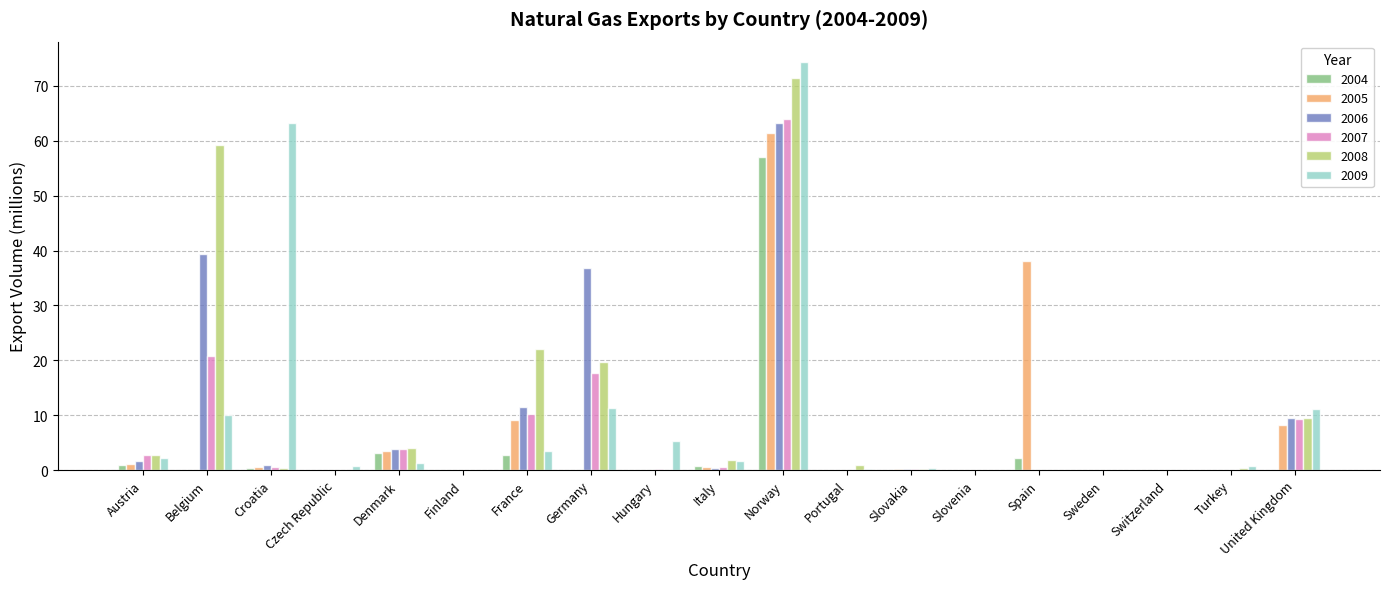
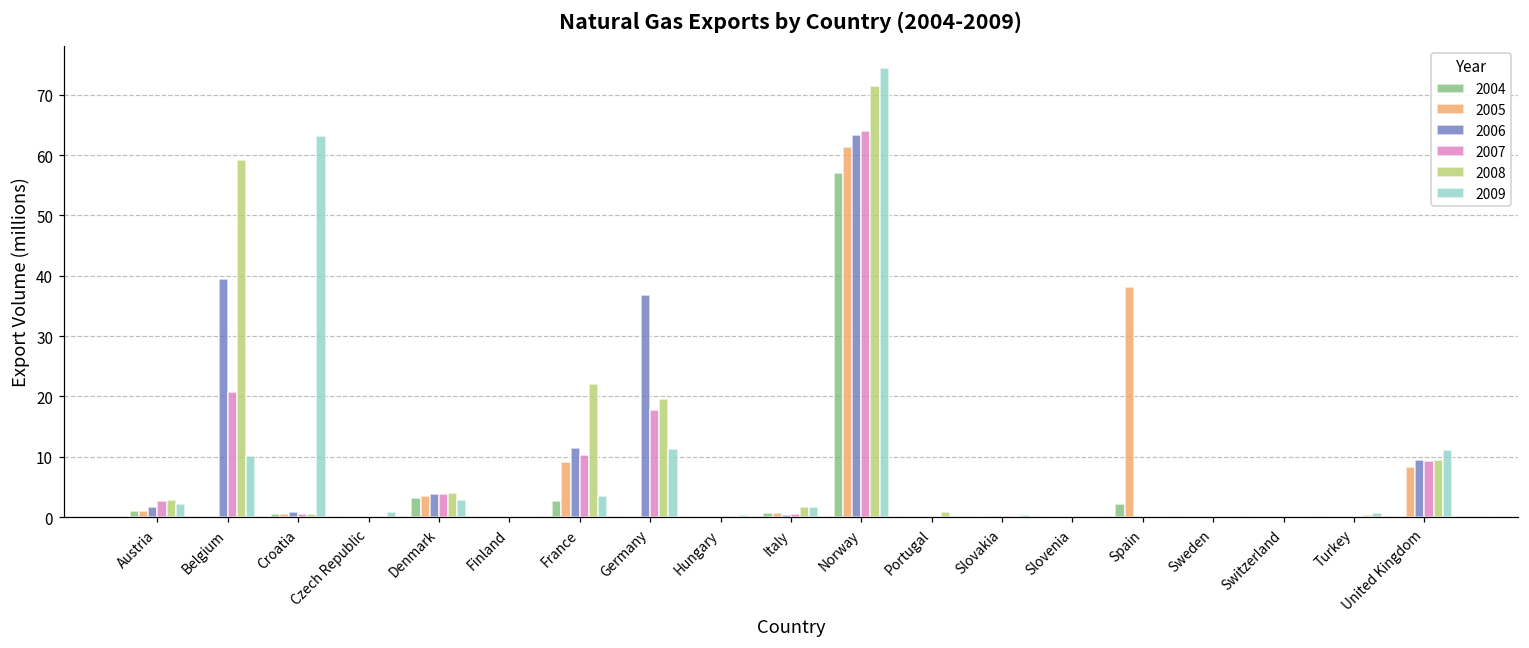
  {
    "2005": {
      "Austria": 1,
      "Belgium": 0,
      "Croatia": 1,
      "Denmark": 3,
      "France": 9,
      "Germany": 0,
      "Italy": 1,
      "Norway": 61,
      "Portugal": 0,
      "Spain": 38,
      "Sweden": 0,
      "Turkey": 0,
      "United Kingdom": 8
    },
    "2006": {
      "Austria": 2,
      "Belgium": 39,
      "Croatia": 1,
      "Czech Republic": 0,
      "Denmark": 4,
      "Finland": 0,
      "France": 12,
      "Germany": 37,
      "Hungary": 0,
      "Norway": 63,
      "Portugal": 0,
      "Switzerland": 0,
      "United Kingdom": 10
    },
    "2007": {
      "Austria": 3,
      "Belgium": 21,
      "Croatia": 1,
      "Czech Republic": 0,
      "Denmark": 4,
      "France": 10,
      "Germany": 18,
      "Italy": 1,
      "Norway": 64,
      "Portugal": 0,
      "Sweden": 0,
      "Switzerland": 0,
      "United Kingdom": 9
    },
    "2009": {
      "Austria": 2,
      "Belgium": 10,
      "Croatia": 63,
      "Czech Republic": 1,
-     "Denmark": 1,
+     "Denmark": 3,
      "France": 3,
      "Germany": 11,
-     "Hungary": 5,
+     "Hungary": 0,
      "Italy": 2,
      "Norway": 74,
      "Slovenia": 0,
      "Switzerland": 0,
      "Turkey": 1,
      "United Kingdom": 11
    }
  }
